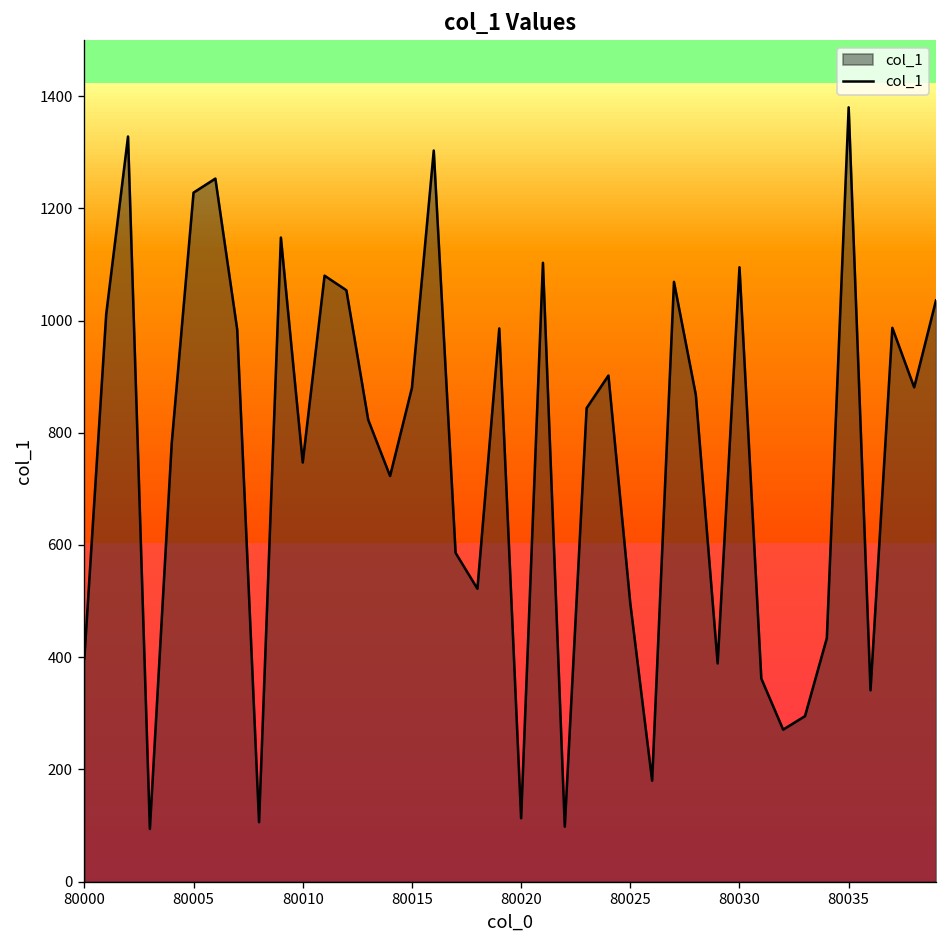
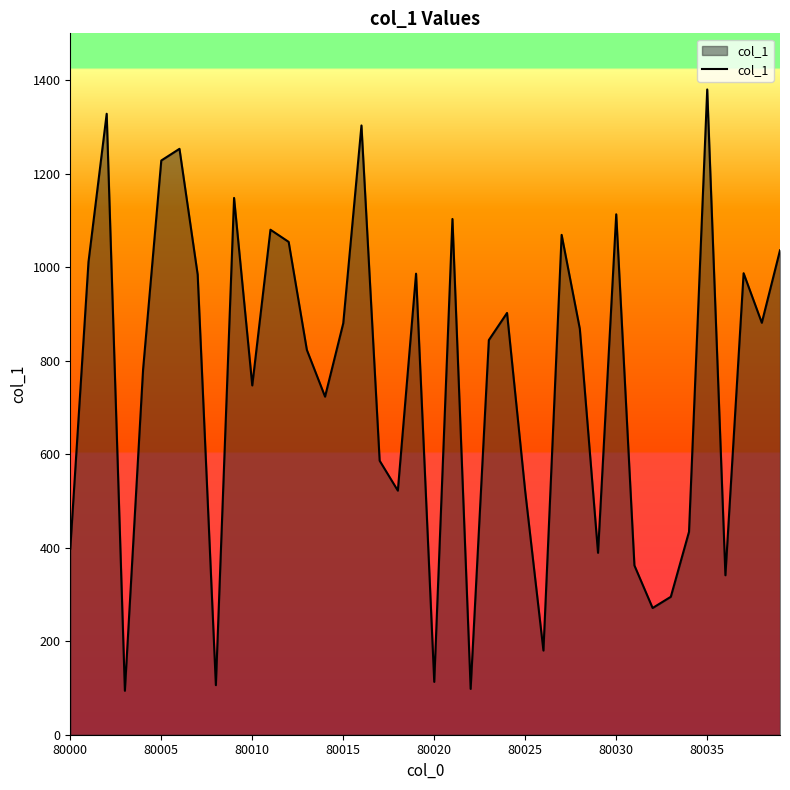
  {
    "80000": 400,
    "80005": 1230,
    "80010": 750,
    "80015": 880,
    "80020": 110,
-   "80025": 500,
-   "80030": 1100,
+   "80025": 520,
+   "80030": 1110,
    "80035": 1380
  }
